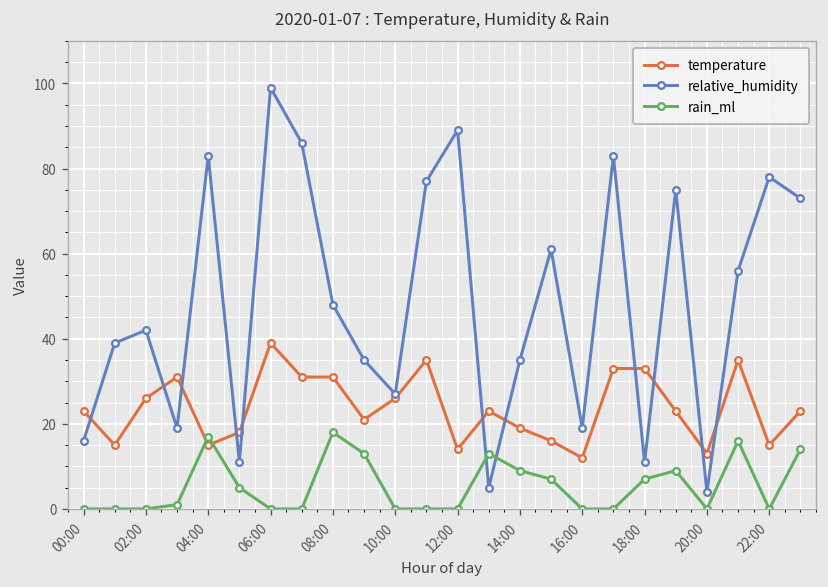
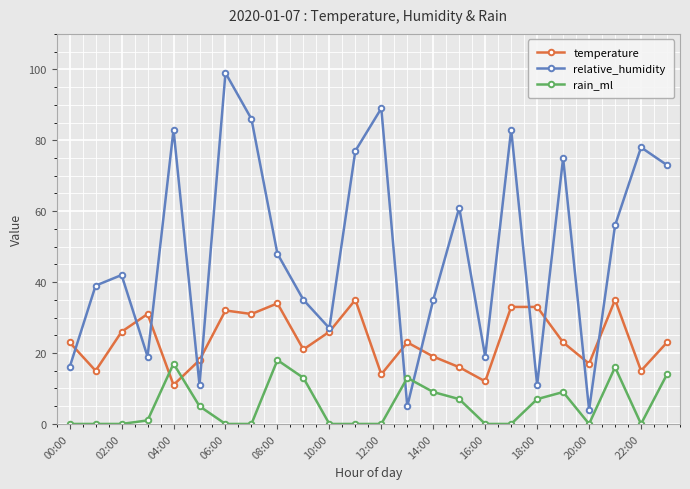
  {
    "temperature": {
      "00:00": 23,
      "02:00": 26,
-     "04:00": 15,
-     "06:00": 39,
-     "08:00": 31,
+     "04:00": 11,
+     "06:00": 32,
+     "08:00": 34,
      "10:00": 26,
      "12:00": 14,
      "14:00": 19,
      "16:00": 12,
      "18:00": 33,
-     "20:00": 13,
+     "20:00": 17,
      "22:00": 15
    },
    "relative_humidity": {
      "00:00": 16,
      "02:00": 42,
      "04:00": 83,
      "06:00": 99,
      "08:00": 48,
      "10:00": 27,
      "12:00": 89,
      "14:00": 35,
      "16:00": 19,
      "18:00": 11,
      "20:00": 4,
      "22:00": 78
    },
    "rain_ml": {
      "00:00": 0,
      "02:00": 0,
      "04:00": 17,
      "06:00": 0,
      "08:00": 18,
      "10:00": 0,
      "12:00": 0,
      "14:00": 9,
      "16:00": 0,
      "18:00": 7,
      "20:00": 0,
      "22:00": 0
    }
  }
